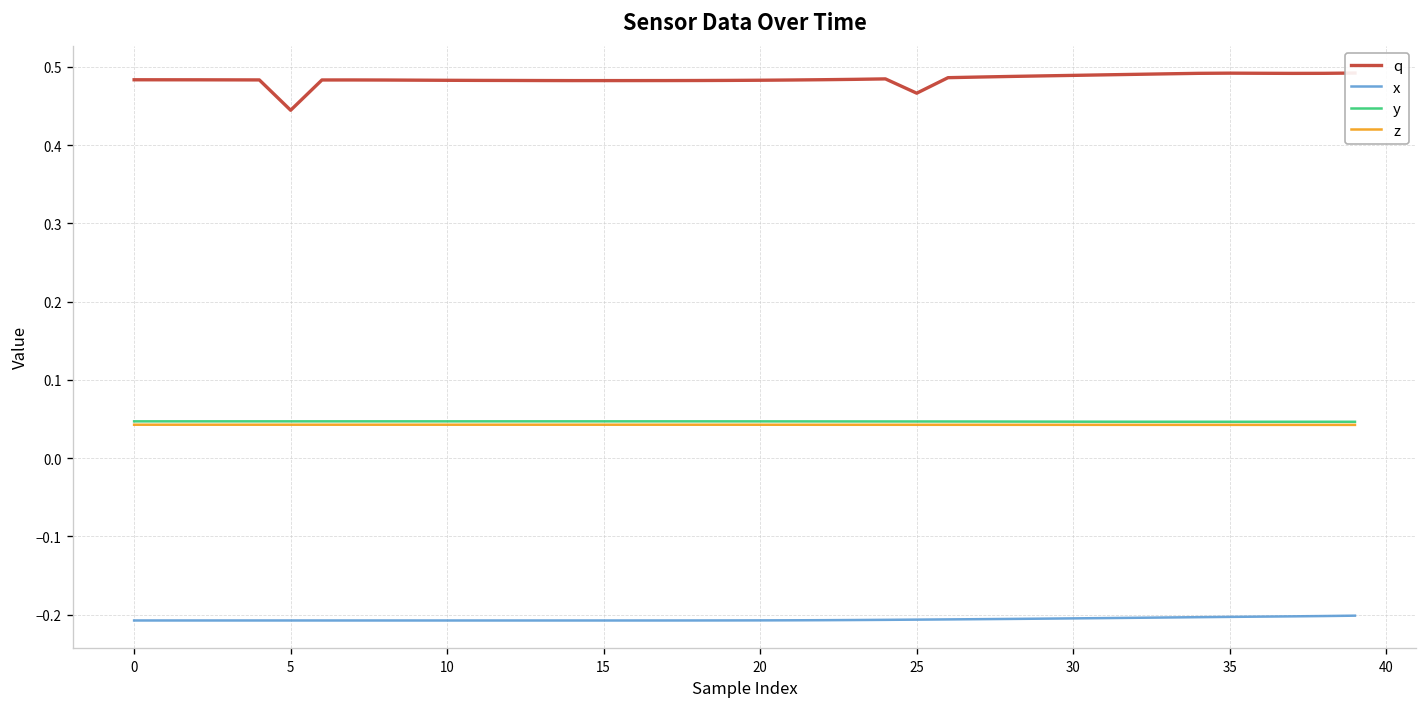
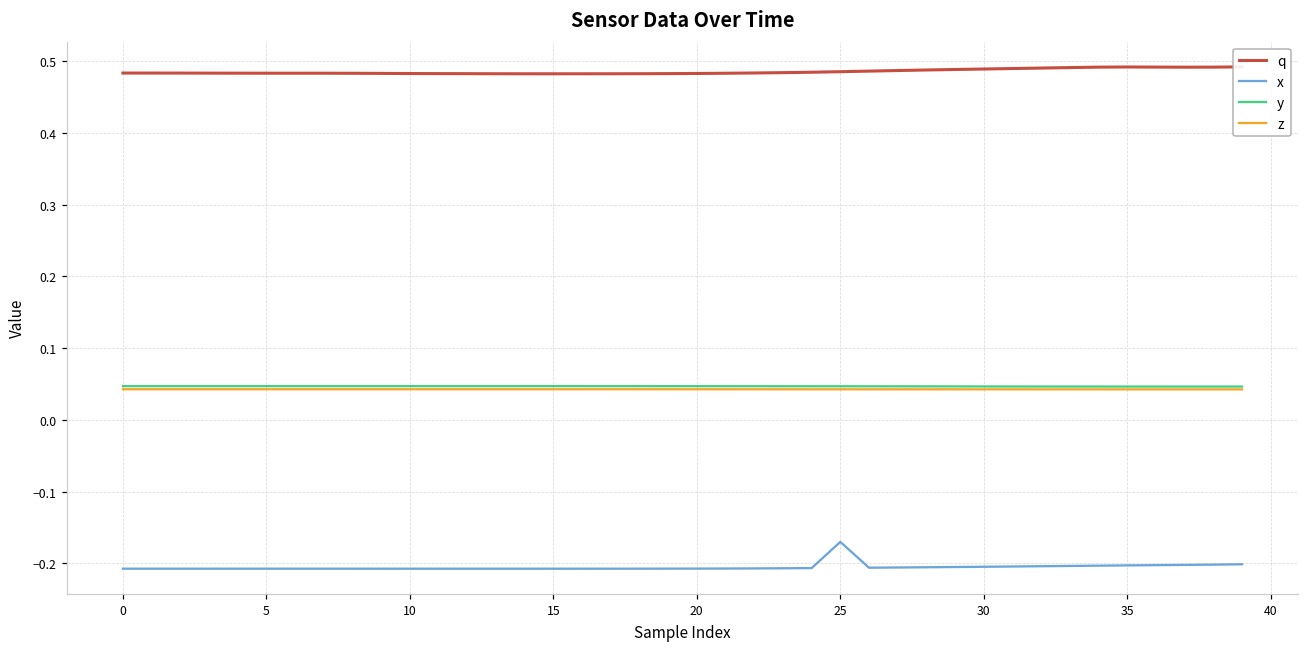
  {
    "q": {
      "0": 0.48,
-     "5": 0.44,
+     "5": 0.48,
      "10": 0.48,
      "15": 0.48,
      "20": 0.48,
-     "25": 0.47,
+     "25": 0.49,
      "30": 0.49,
      "35": 0.49
    },
    "x": {
      "0": -0.21,
      "5": -0.21,
      "10": -0.21,
      "15": -0.21,
      "20": -0.21,
-     "25": -0.21,
+     "25": -0.17,
      "30": -0.20,
      "35": -0.20
    },
    "y": {
      "0": 0.05,
      "5": 0.05,
      "10": 0.05,
      "15": 0.05,
      "20": 0.05,
      "25": 0.05,
      "30": 0.05,
      "35": 0.05
    },
    "z": {
      "0": 0.04,
      "5": 0.04,
      "10": 0.04,
      "15": 0.04,
      "20": 0.04,
      "25": 0.04,
      "30": 0.04,
      "35": 0.04
    }
  }
